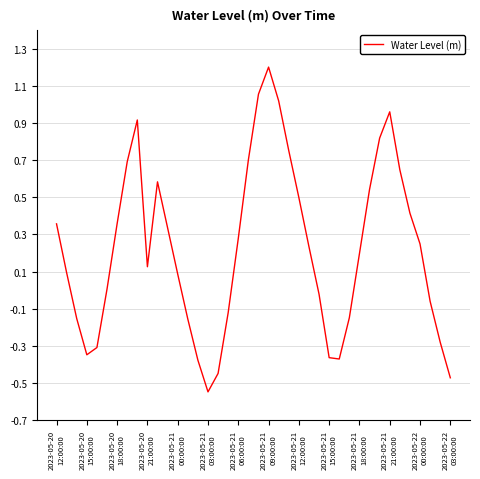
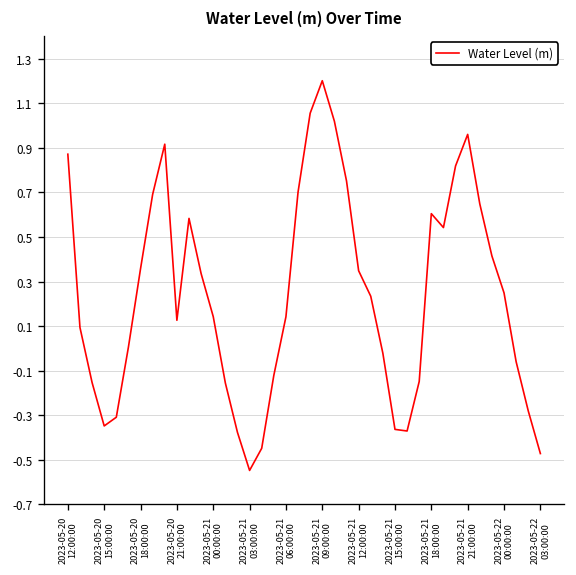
  {
-   "2023-05-20 12:00:00": 0.36,
+   "2023-05-20 12:00:00": 0.87,
    "2023-05-20 15:00:00": -0.35,
    "2023-05-20 18:00:00": 0.36,
    "2023-05-20 21:00:00": 0.13,
-   "2023-05-21 00:00:00": 0.09,
+   "2023-05-21 00:00:00": 0.14,
    "2023-05-21 03:00:00": -0.55,
-   "2023-05-21 06:00:00": 0.28,
+   "2023-05-21 06:00:00": 0.14,
    "2023-05-21 09:00:00": 1.20,
-   "2023-05-21 12:00:00": 0.50,
+   "2023-05-21 12:00:00": 0.35,
    "2023-05-21 15:00:00": -0.36,
-   "2023-05-21 18:00:00": 0.20,
+   "2023-05-21 18:00:00": 0.60,
    "2023-05-21 21:00:00": 0.96,
    "2023-05-22 00:00:00": 0.25,
    "2023-05-22 03:00:00": -0.47
  }
